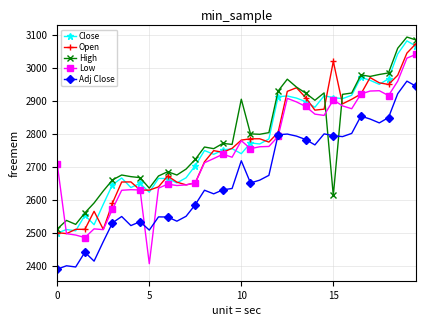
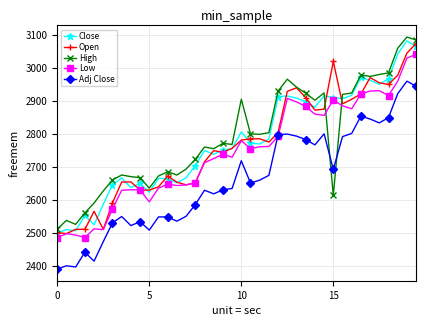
  {
    "Close": {
-     "10": 2740
+     "10": 2810
    },
    "Open": {
      "15": 3020
    },
    "High": {
      "0": 2510,
      "10": 2910,
      "15": 2610
    },
    "Low": {
-     "0": 2710,
-     "5": 2410
+     "0": 2490,
+     "5": 2590
    },
    "Adj Close": {
      "0": 2390,
      "5": 2510,
      "10": 2720,
-     "15": 2790
+     "15": 2690
    }
  }
